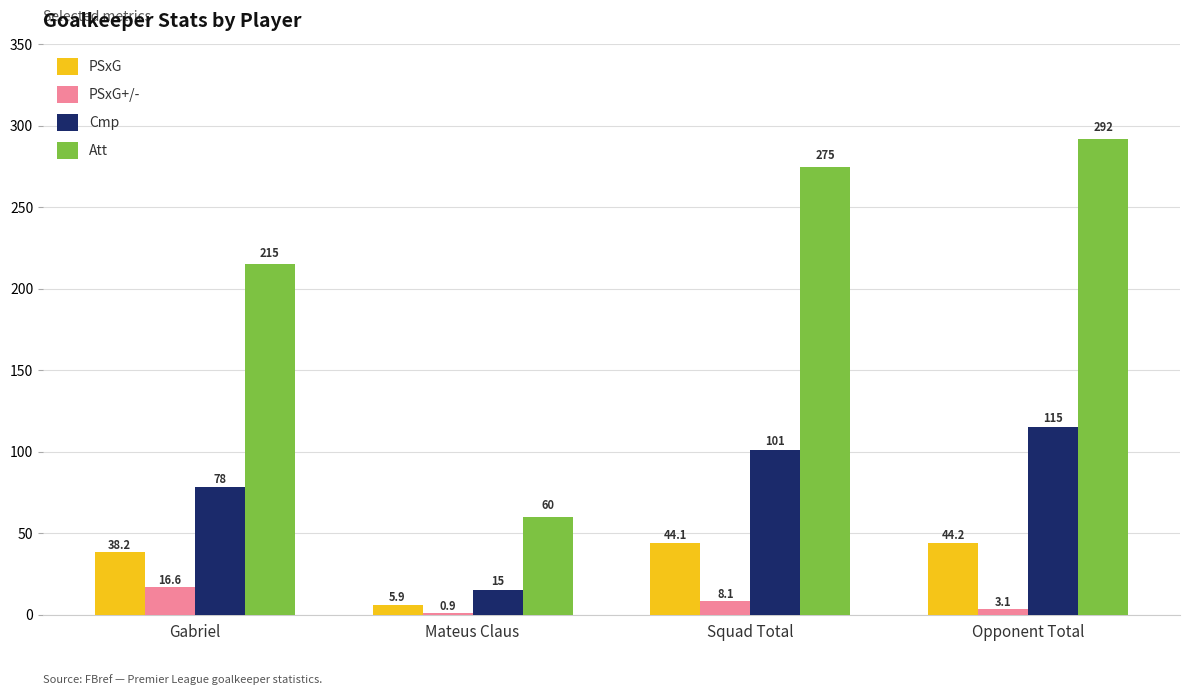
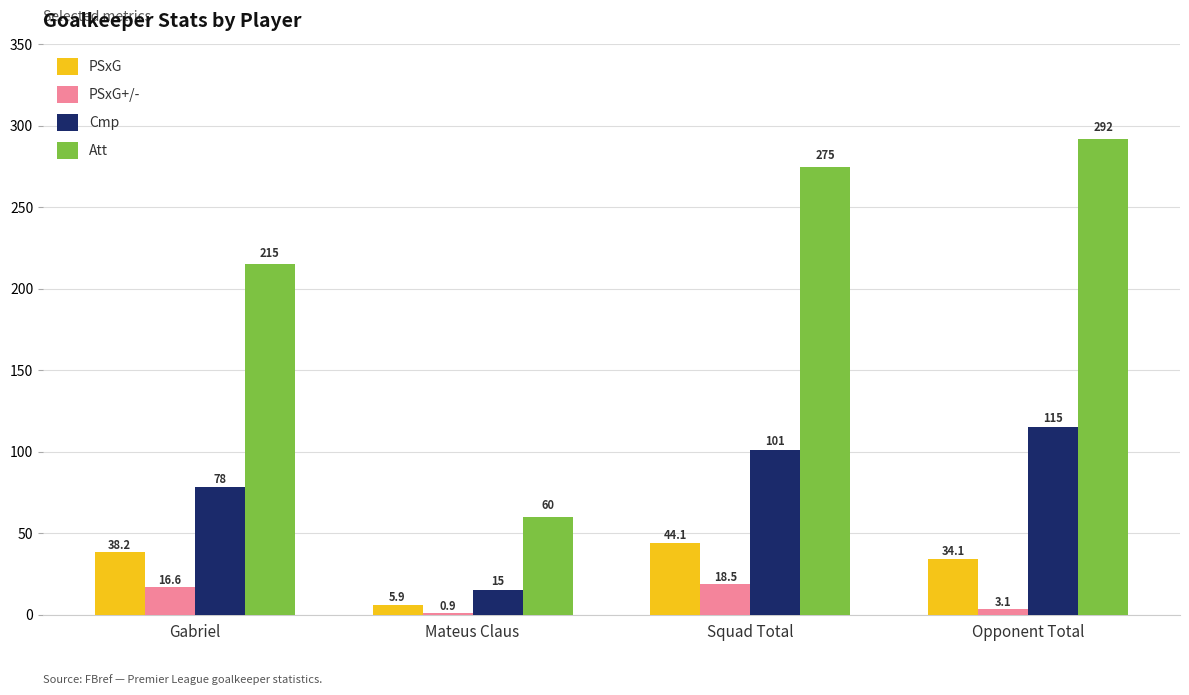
  {
    "PSxG": {
      "Gabriel": 38.2,
      "Mateus Claus": 5.9,
      "Squad Total": 44.1,
-     "Opponent Total": 44.2
+     "Opponent Total": 34.1
    },
    "PSxG+/-": {
      "Gabriel": 16.6,
      "Mateus Claus": 0.9,
-     "Squad Total": 8.1,
+     "Squad Total": 18.5,
      "Opponent Total": 3.1
    },
    "Cmp": {
      "Gabriel": 78,
      "Mateus Claus": 15,
      "Squad Total": 101,
      "Opponent Total": 115
    },
    "Att": {
      "Gabriel": 215,
      "Mateus Claus": 60,
      "Squad Total": 275,
      "Opponent Total": 292
    }
  }
